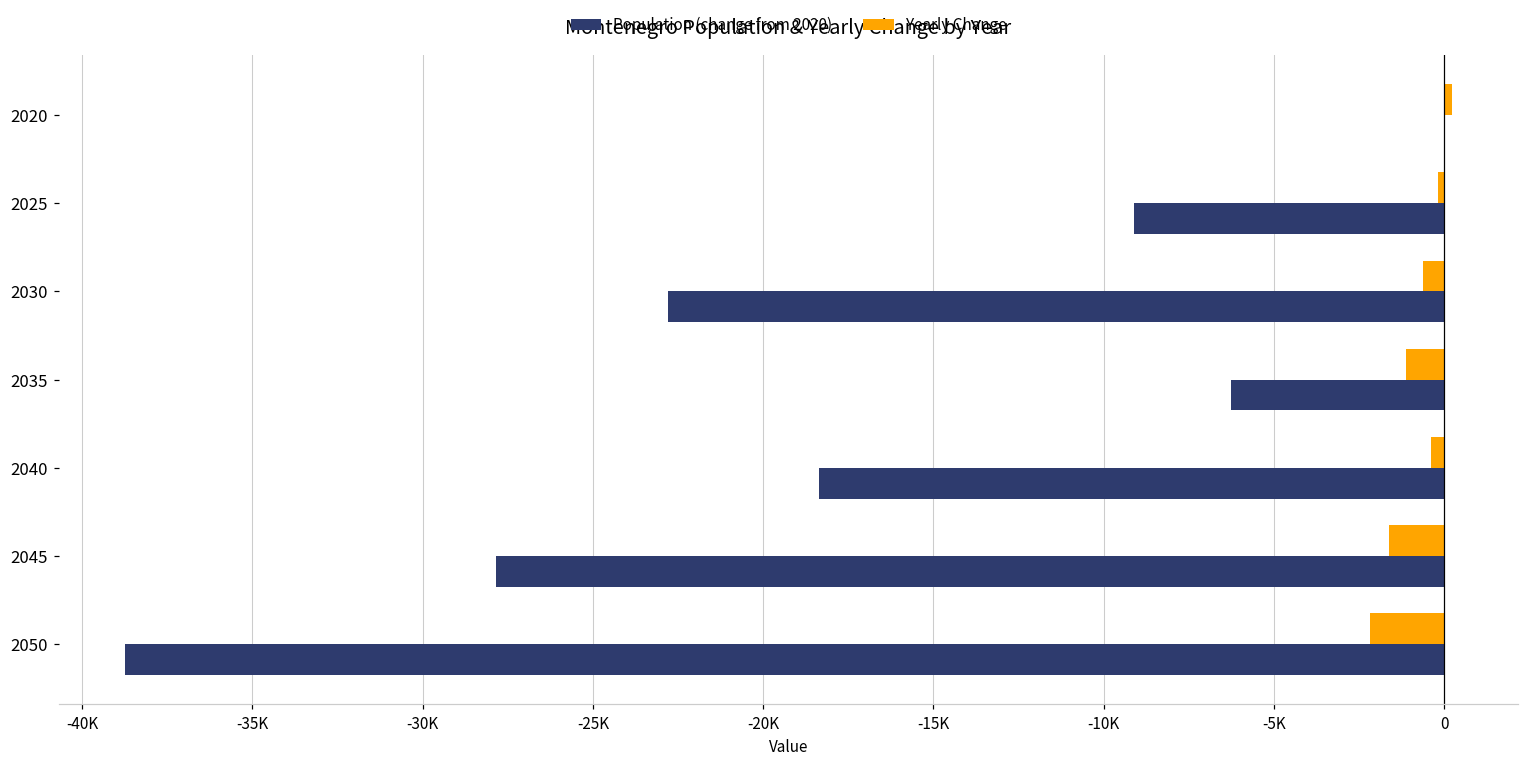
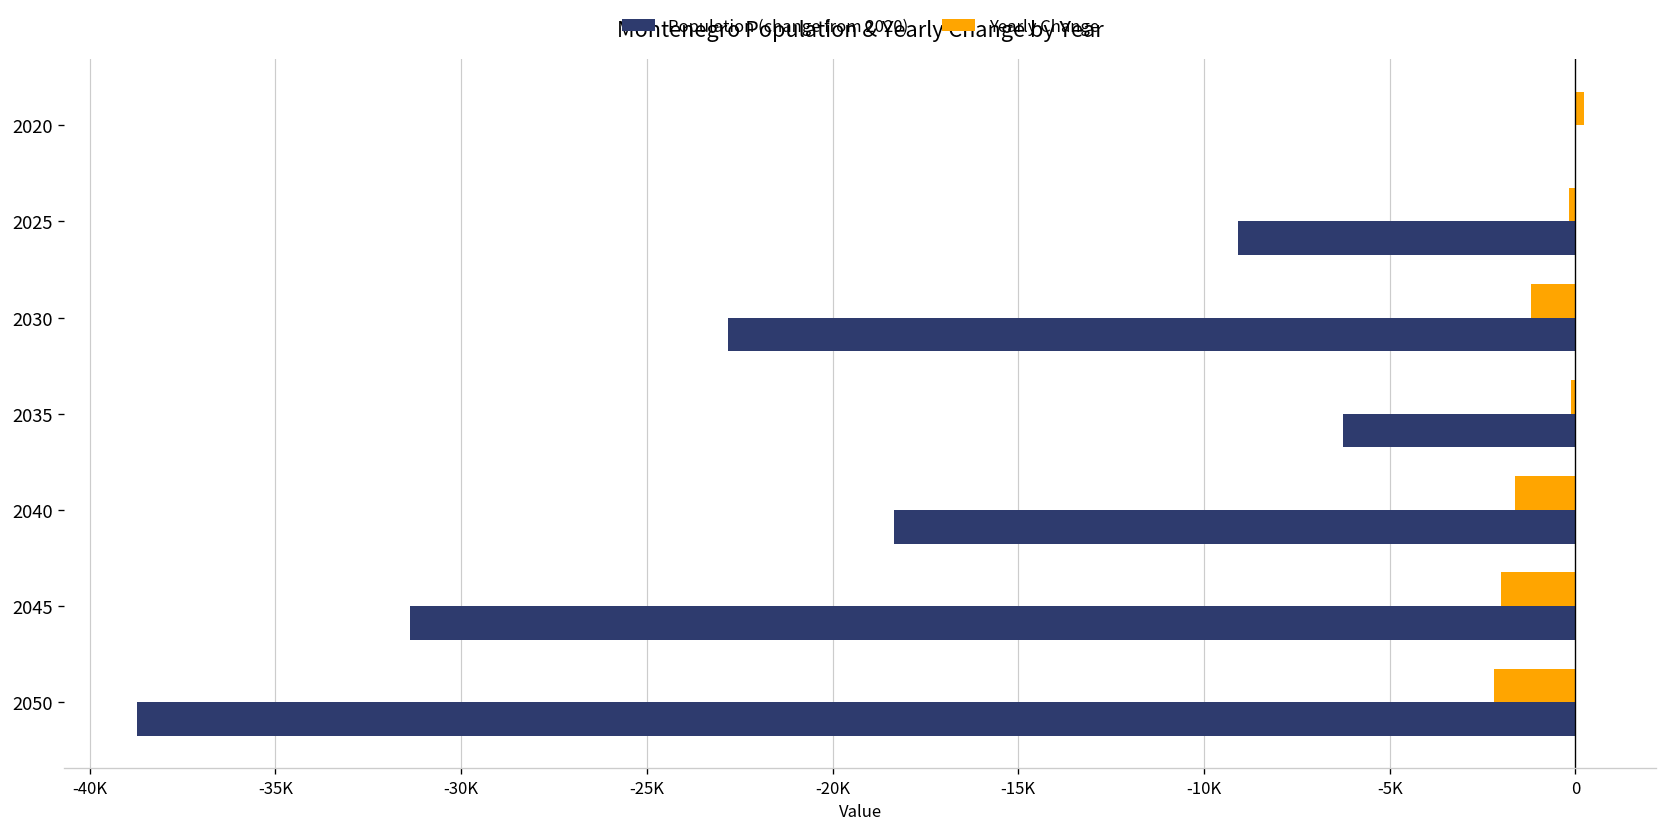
  {
    "Population (change from 2020)": {
      "2020": 0,
      "2025": -9100,
      "2030": -22800,
      "2035": -6300,
      "2040": -18400,
-     "2045": -27800,
+     "2045": -31400,
      "2050": -38700
    },
    "Yearly Change": {
      "2020": 200,
      "2025": -200,
-     "2030": -600,
-     "2035": -1100,
-     "2040": -400,
-     "2045": -1600,
+     "2030": -1200,
+     "2035": -100,
+     "2040": -1600,
+     "2045": -2000,
      "2050": -2200
    }
  }
